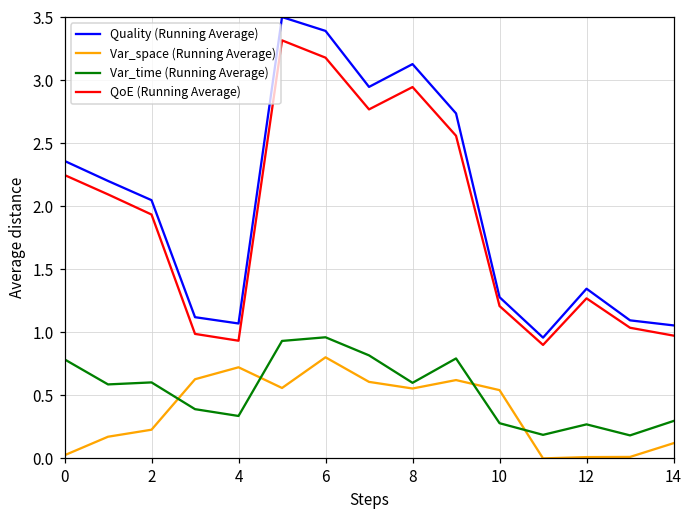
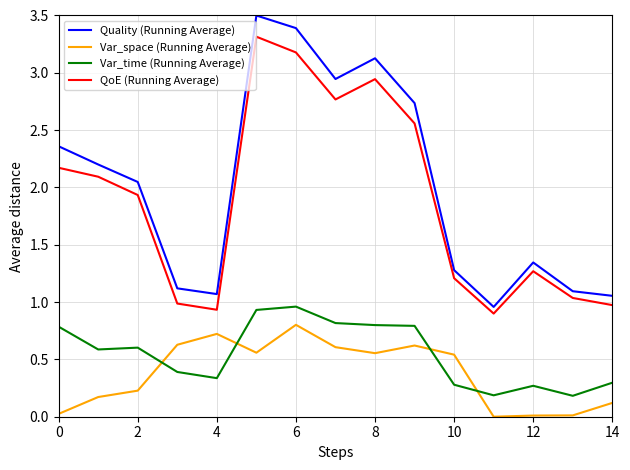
  {
    "Quality (Running Average)": {
      "0": 2.36,
      "2": 2.05,
      "4": 1.07,
      "6": 3.39,
      "8": 3.13,
      "10": 1.28,
      "12": 1.35,
      "14": 1.05
    },
    "Var_space (Running Average)": {
      "0": 0.02,
      "2": 0.23,
      "4": 0.72,
      "6": 0.80,
      "8": 0.55,
      "10": 0.54,
      "12": 0.01,
      "14": 0.12
    },
    "Var_time (Running Average)": {
      "0": 0.79,
      "2": 0.60,
      "4": 0.34,
      "6": 0.96,
-     "8": 0.60,
+     "8": 0.80,
      "10": 0.28,
      "12": 0.27,
      "14": 0.30
    },
    "QoE (Running Average)": {
-     "0": 2.25,
+     "0": 2.17,
      "2": 1.93,
      "4": 0.93,
      "6": 3.18,
      "8": 2.94,
      "10": 1.21,
      "12": 1.27,
      "14": 0.97
    }
  }
